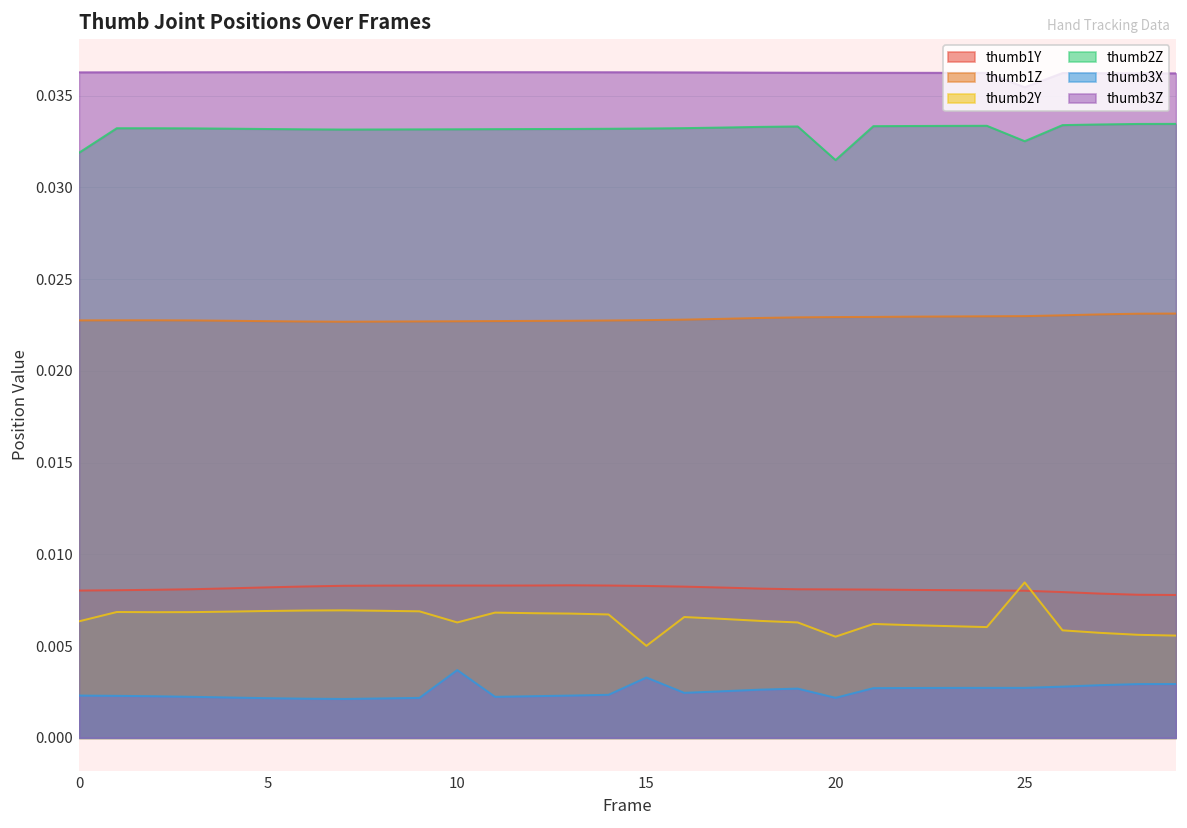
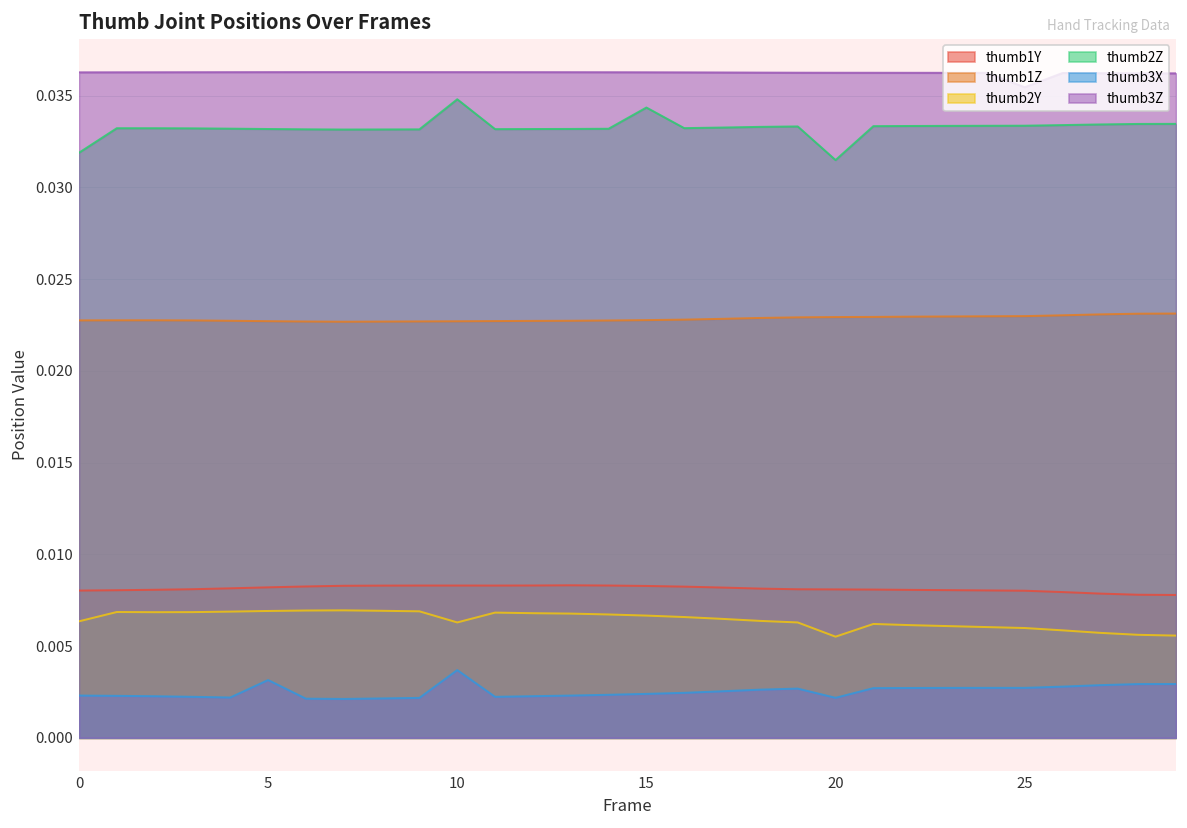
  {
    "thumb2Y": {
      "0": 0.0063,
      "5": 0.0069,
      "10": 0.0063,
-     "15": 0.0050,
+     "15": 0.0067,
      "20": 0.0055,
-     "25": 0.0085
+     "25": 0.0060
    },
    "thumb2Z": {
      "0": 0.0319,
      "5": 0.0332,
-     "10": 0.0332,
-     "15": 0.0332,
+     "10": 0.0348,
+     "15": 0.0343,
      "20": 0.0315,
-     "25": 0.0325
+     "25": 0.0334
    },
    "thumb3X": {
      "0": 0.0023,
-     "5": 0.0022,
+     "5": 0.0031,
      "10": 0.0037,
-     "15": 0.0033,
+     "15": 0.0024,
      "20": 0.0022,
      "25": 0.0027
    },
    "thumb3Z": {
      "0": 0.0363,
      "5": 0.0363,
      "10": 0.0363,
      "15": 0.0363,
      "20": 0.0362
    }
  }
